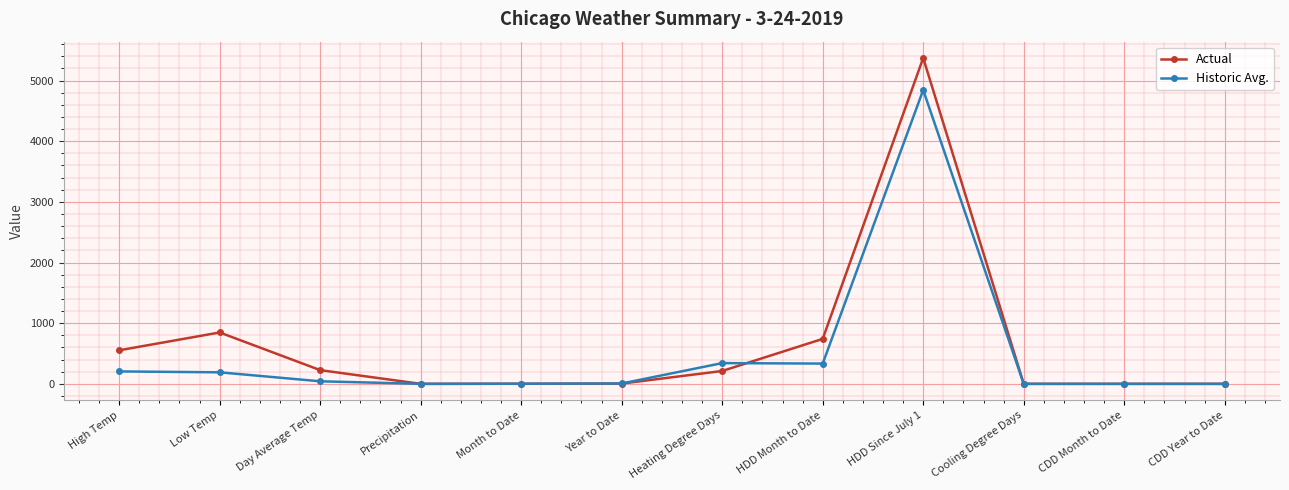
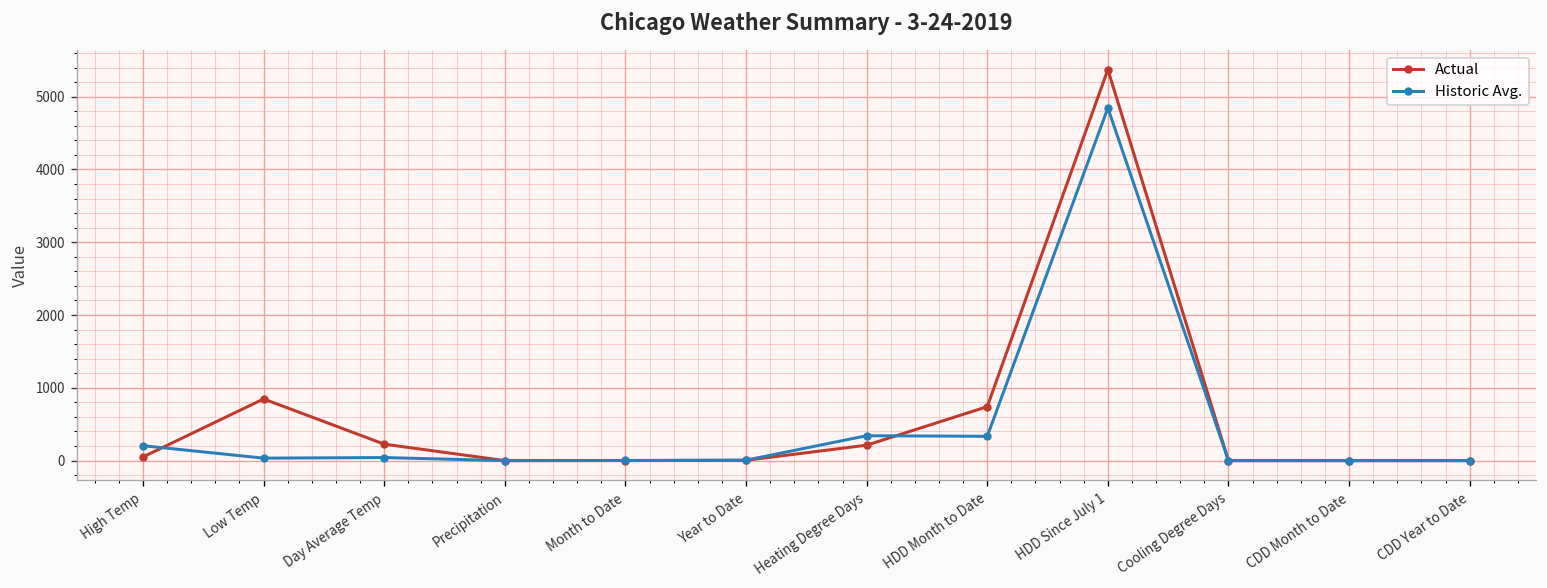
  {
    "Actual": {
-     "High Temp": 600,
+     "High Temp": 100,
      "Low Temp": 800,
      "Day Average Temp": 200,
      "Heating Degree Days": 200,
      "HDD Month to Date": 700,
      "HDD Since July 1": 5400
    },
    "Historic Avg.": {
      "High Temp": 200,
-     "Low Temp": 200,
+     "Low Temp": 0,
      "Day Average Temp": 0,
      "Heating Degree Days": 300,
      "HDD Month to Date": 300,
      "HDD Since July 1": 4800
    }
  }
